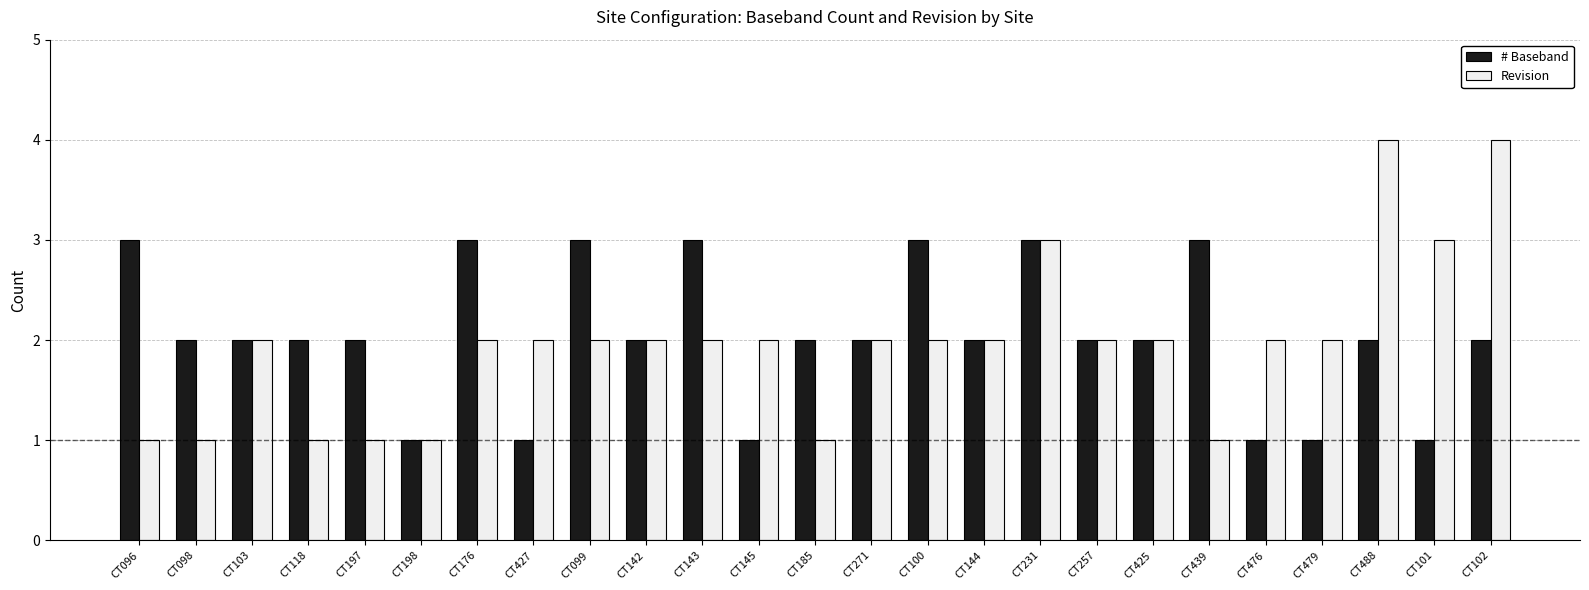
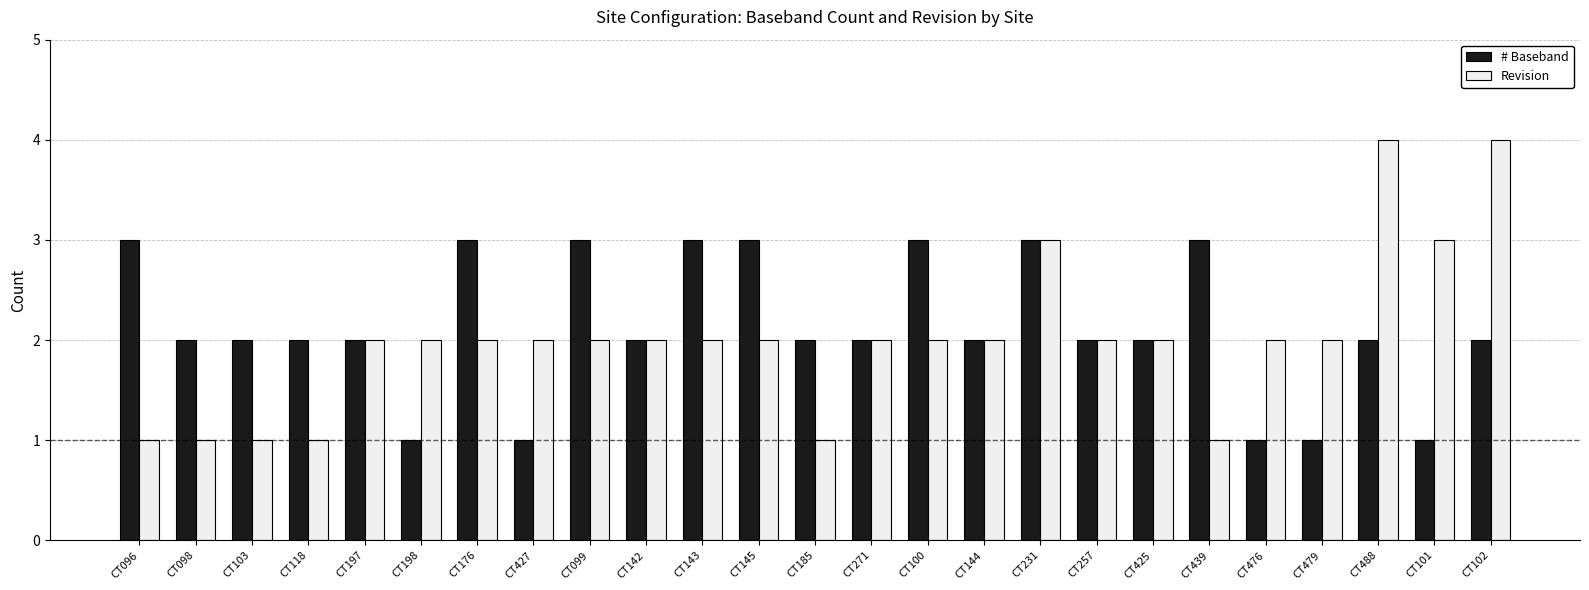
  {
    "# Baseband": {
      "CT096": 3,
      "CT098": 2,
      "CT103": 2,
      "CT118": 2,
      "CT197": 2,
      "CT198": 1,
      "CT176": 3,
      "CT427": 1,
      "CT099": 3,
      "CT142": 2,
      "CT143": 3,
-     "CT145": 1,
+     "CT145": 3,
      "CT185": 2,
      "CT271": 2,
      "CT100": 3,
      "CT144": 2,
      "CT231": 3,
      "CT257": 2,
      "CT425": 2,
      "CT439": 3,
      "CT476": 1,
      "CT479": 1,
      "CT488": 2,
      "CT101": 1,
      "CT102": 2
    },
    "Revision": {
      "CT096": 1,
      "CT098": 1,
-     "CT103": 2,
+     "CT103": 1,
      "CT118": 1,
-     "CT197": 1,
-     "CT198": 1,
+     "CT197": 2,
+     "CT198": 2,
      "CT176": 2,
      "CT427": 2,
      "CT099": 2,
      "CT142": 2,
      "CT143": 2,
      "CT145": 2,
      "CT185": 1,
      "CT271": 2,
      "CT100": 2,
      "CT144": 2,
      "CT231": 3,
      "CT257": 2,
      "CT425": 2,
      "CT439": 1,
      "CT476": 2,
      "CT479": 2,
      "CT488": 4,
      "CT101": 3,
      "CT102": 4
    }
  }
